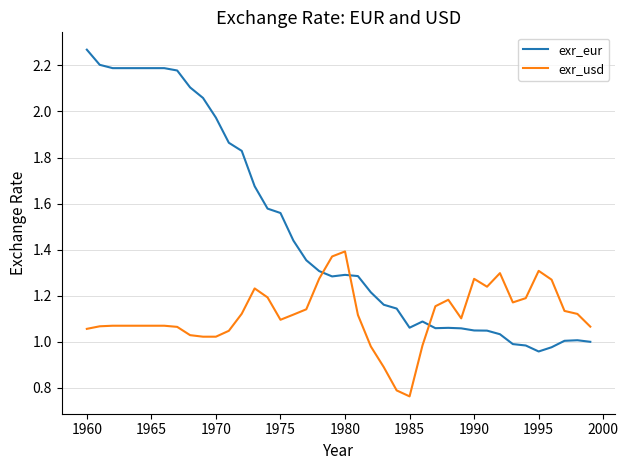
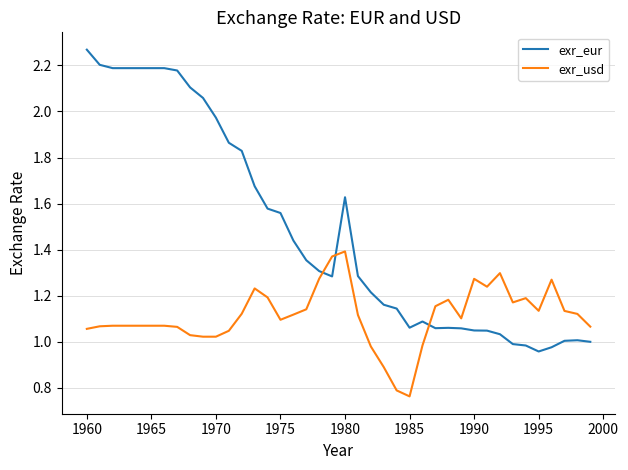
  {
    "exr_eur": {
      "1960": 2.27,
      "1965": 2.19,
      "1970": 1.97,
      "1975": 1.56,
-     "1980": 1.29,
+     "1980": 1.63,
      "1985": 1.06,
      "1990": 1.05,
      "1995": 0.96
    },
    "exr_usd": {
      "1960": 1.06,
      "1965": 1.07,
      "1970": 1.02,
      "1975": 1.10,
      "1980": 1.39,
      "1985": 0.76,
      "1990": 1.27,
-     "1995": 1.31
+     "1995": 1.13
    }
  }
